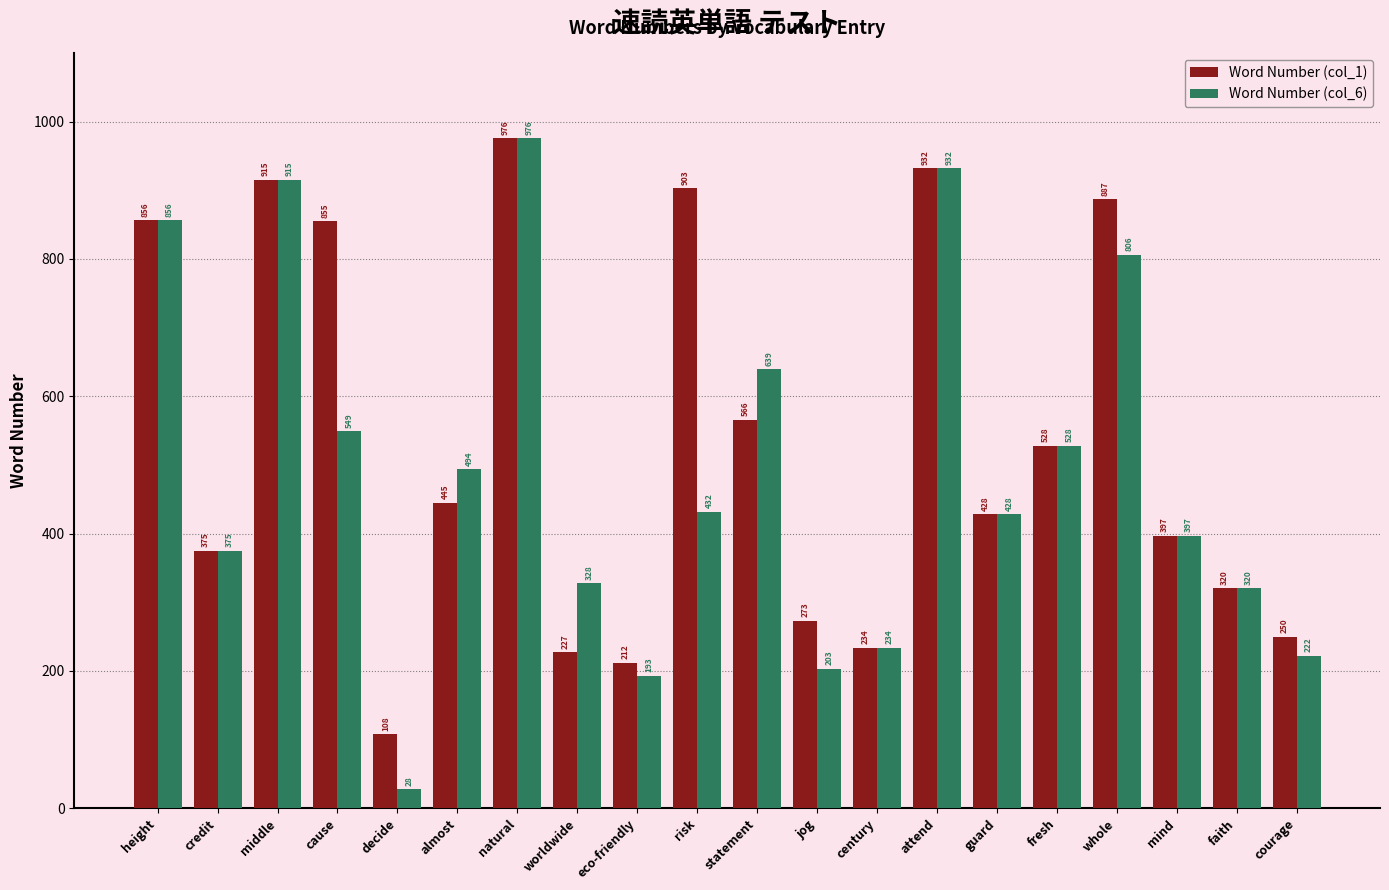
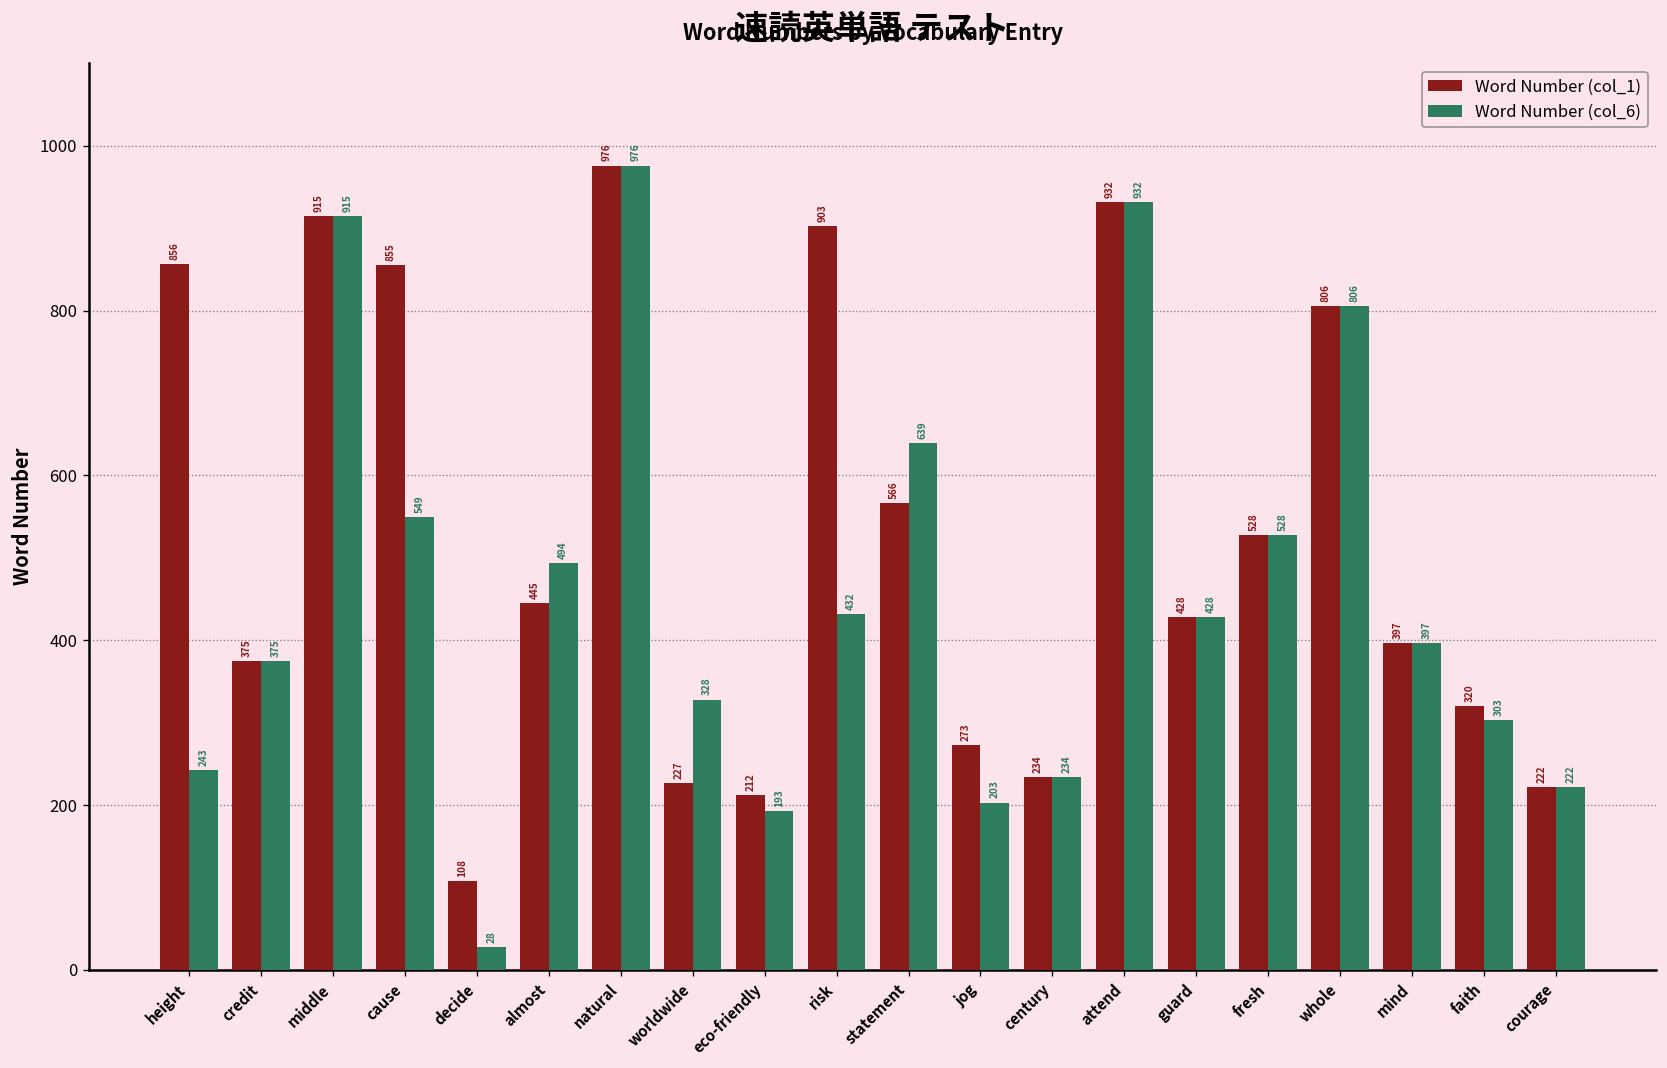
  {
    "Word Number (col_1)": {
      "height": 856,
      "credit": 375,
      "middle": 915,
      "cause": 855,
      "decide": 108,
      "almost": 445,
      "natural": 976,
      "worldwide": 227,
      "eco-friendly": 212,
      "risk": 903,
      "statement": 566,
      "jog": 273,
      "century": 234,
      "attend": 932,
      "guard": 428,
      "fresh": 528,
-     "whole": 887,
+     "whole": 806,
      "mind": 397,
      "faith": 320,
-     "courage": 250
+     "courage": 222
    },
    "Word Number (col_6)": {
-     "height": 856,
+     "height": 243,
      "credit": 375,
      "middle": 915,
      "cause": 549,
      "decide": 28,
      "almost": 494,
      "natural": 976,
      "worldwide": 328,
      "eco-friendly": 193,
      "risk": 432,
      "statement": 639,
      "jog": 203,
      "century": 234,
      "attend": 932,
      "guard": 428,
      "fresh": 528,
      "whole": 806,
      "mind": 397,
-     "faith": 320,
+     "faith": 303,
      "courage": 222
    }
  }
